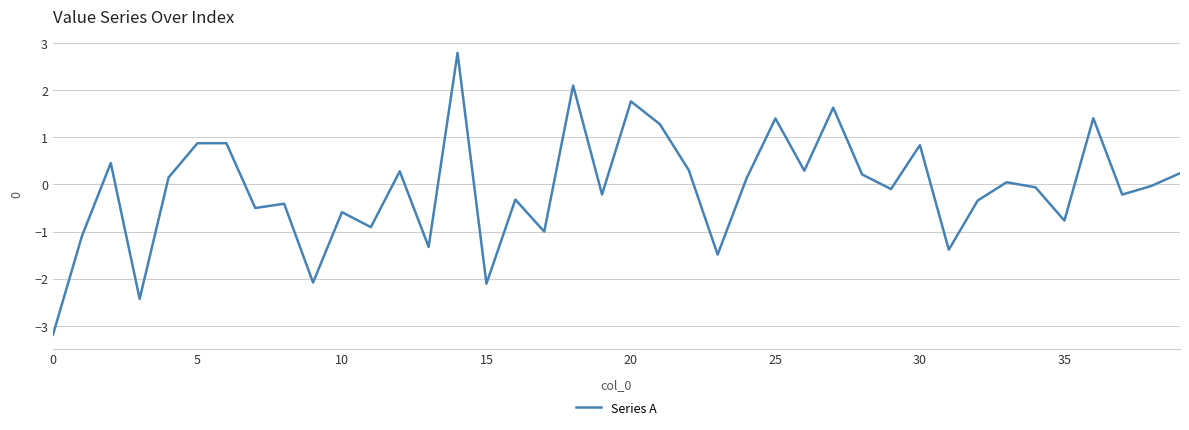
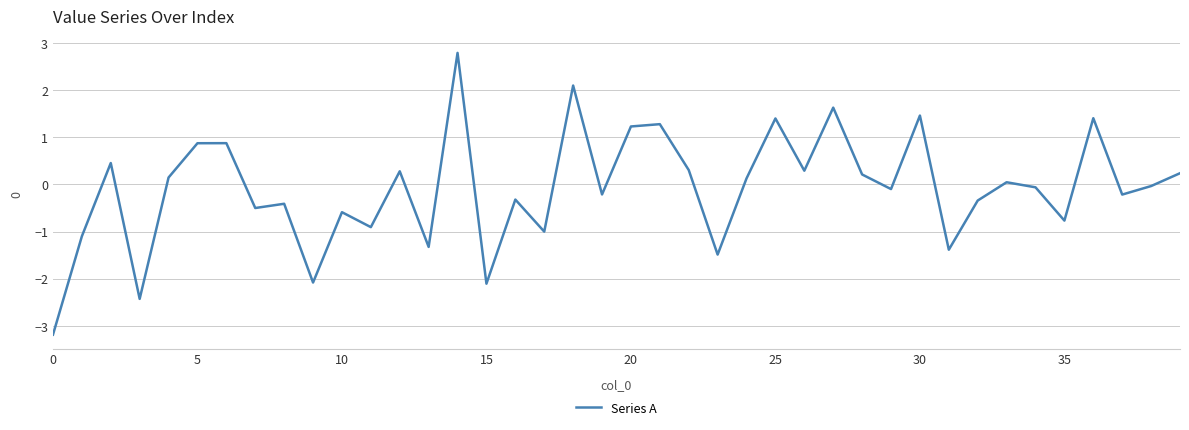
  {
    "0": -3.2,
    "5": 0.9,
    "10": -0.6,
    "15": -2.1,
-   "20": 1.8,
+   "20": 1.2,
    "25": 1.4,
-   "30": 0.8,
+   "30": 1.5,
    "35": -0.8
  }
